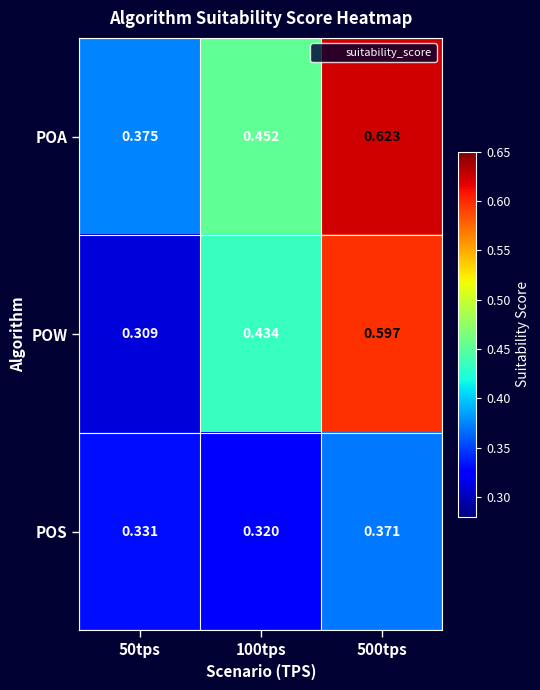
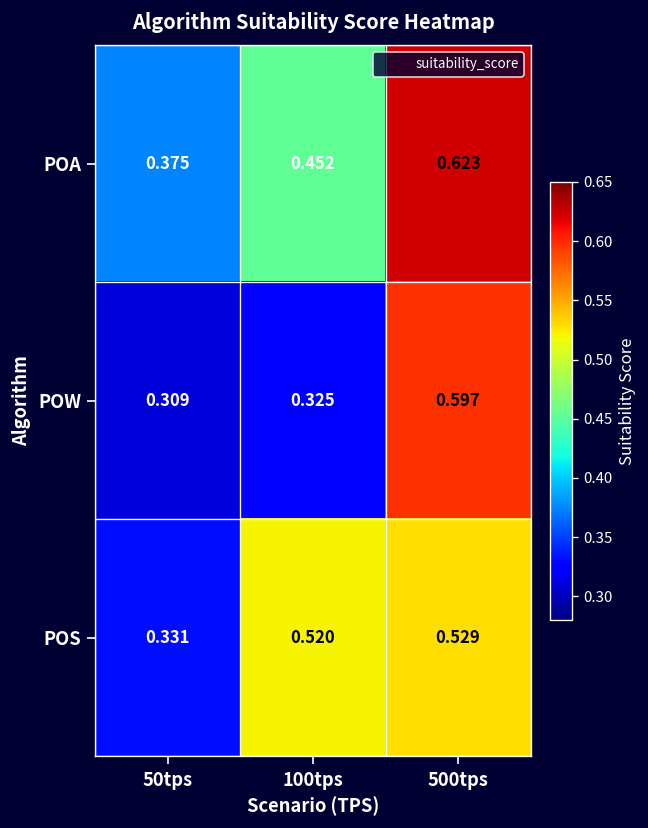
  {
    "POA": {
      "50tps": 0.375,
      "100tps": 0.452,
      "500tps": 0.623
    },
    "POW": {
      "50tps": 0.309,
-     "100tps": 0.434,
+     "100tps": 0.325,
      "500tps": 0.597
    },
    "POS": {
      "50tps": 0.331,
-     "100tps": 0.320,
-     "500tps": 0.371
+     "100tps": 0.520,
+     "500tps": 0.529
    }
  }
